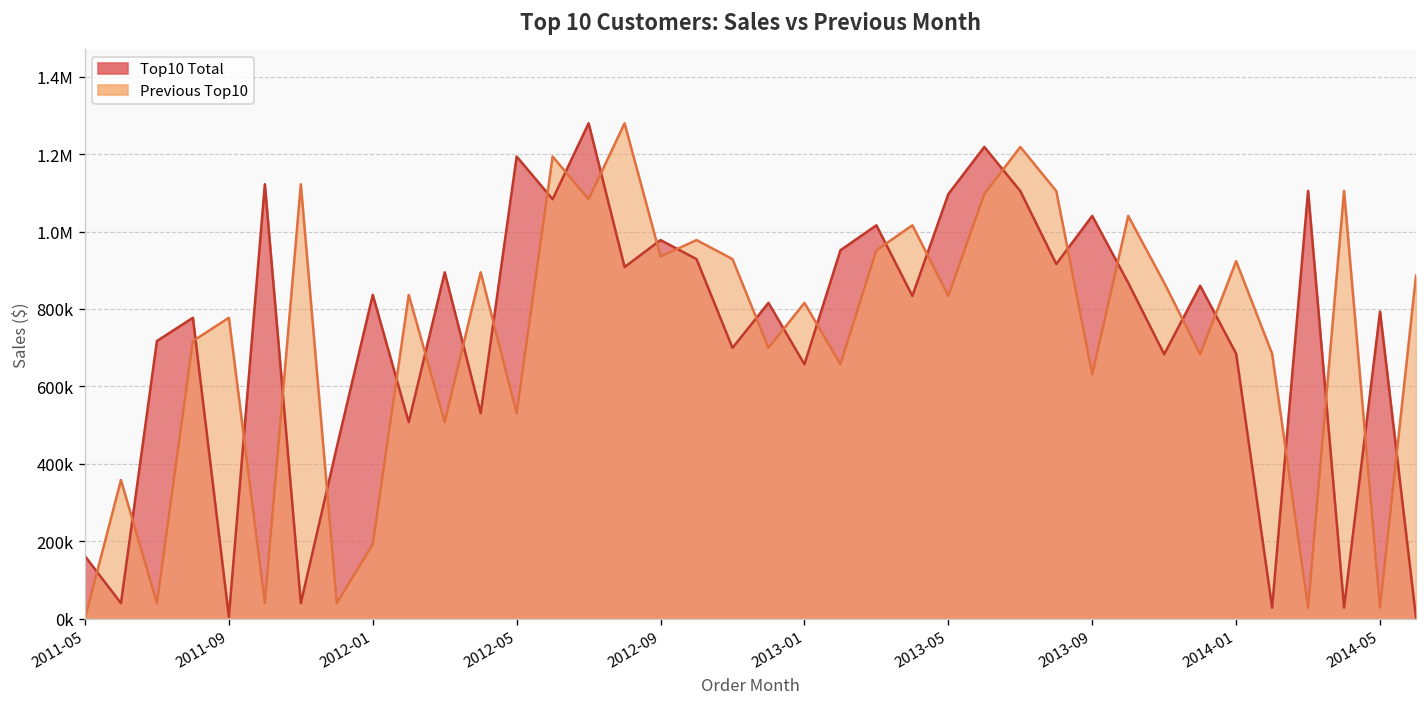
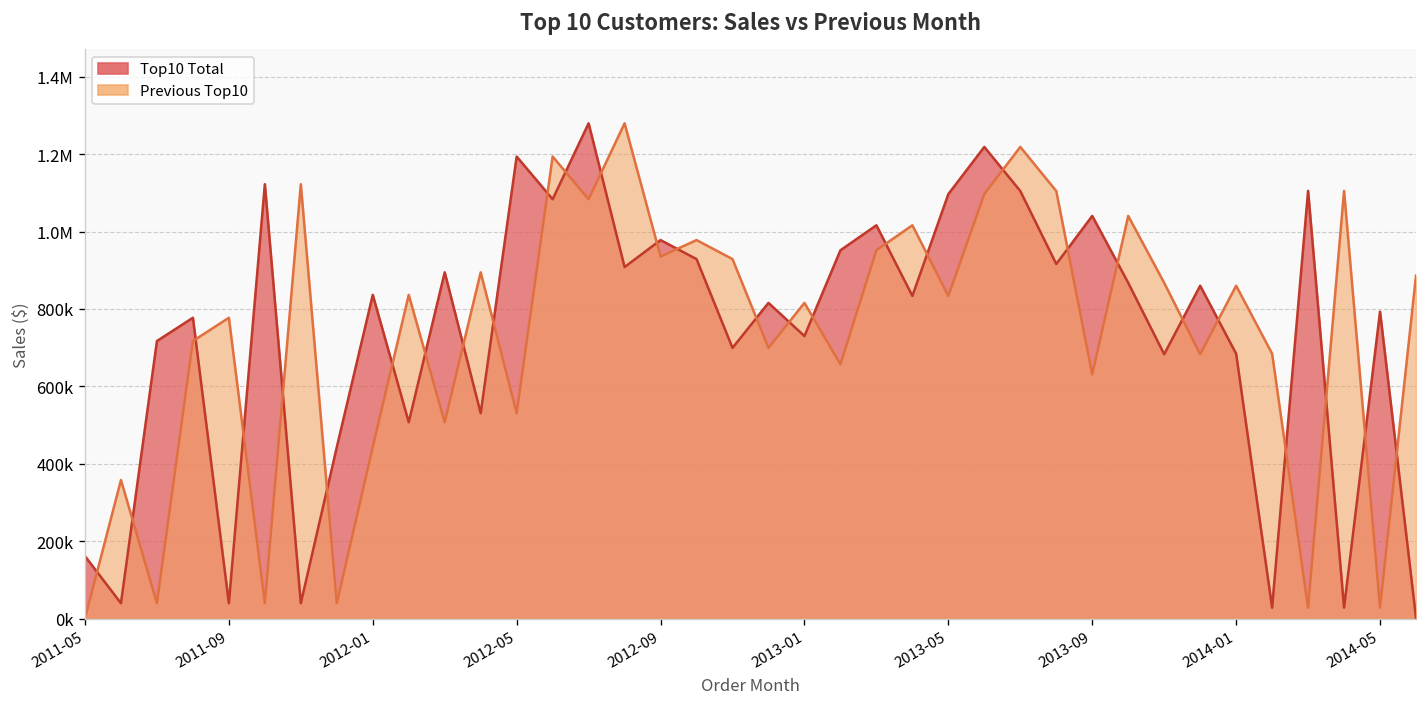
  {
    "Top10 Total": {
      "2011-05": 160000,
-     "2011-09": 0,
+     "2011-09": 40000,
      "2012-01": 840000,
      "2012-05": 1190000,
      "2012-09": 980000,
-     "2013-01": 660000,
+     "2013-01": 730000,
      "2013-05": 1100000,
      "2013-09": 1040000,
      "2014-01": 680000,
      "2014-05": 790000
    },
    "Previous Top10": {
      "2011-05": 0,
      "2011-09": 780000,
-     "2012-01": 190000,
+     "2012-01": 440000,
      "2012-05": 530000,
      "2012-09": 940000,
      "2013-01": 820000,
      "2013-05": 830000,
      "2013-09": 630000,
-     "2014-01": 920000,
+     "2014-01": 860000,
      "2014-05": 30000
    }
  }
